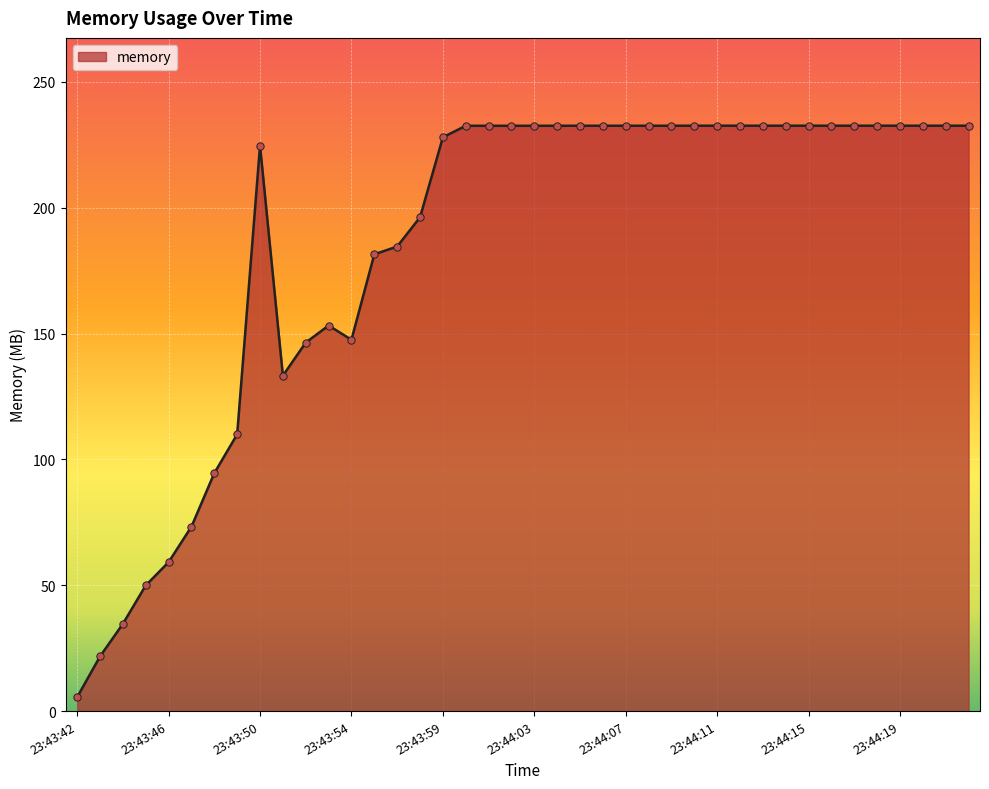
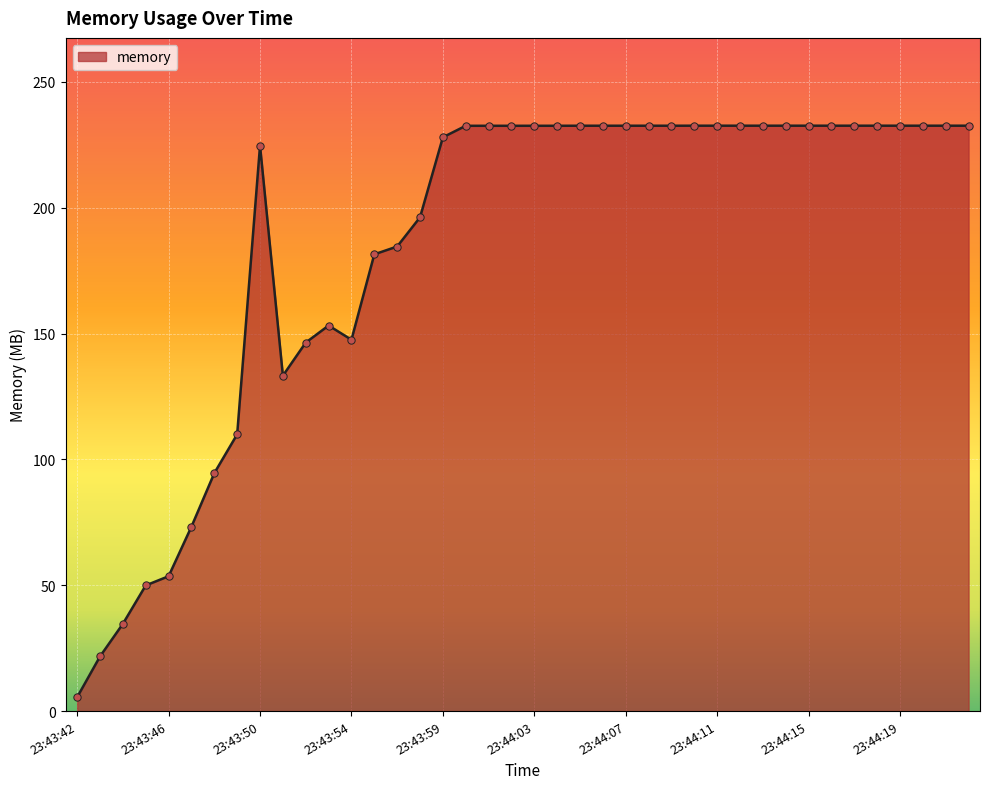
  {
    "23:43:42": 6,
-   "23:43:46": 59,
+   "23:43:46": 54,
    "23:43:50": 225,
    "23:43:54": 148,
    "23:43:59": 228,
    "23:44:03": 233,
    "23:44:07": 233,
    "23:44:11": 233,
    "23:44:15": 233,
    "23:44:19": 233
  }
